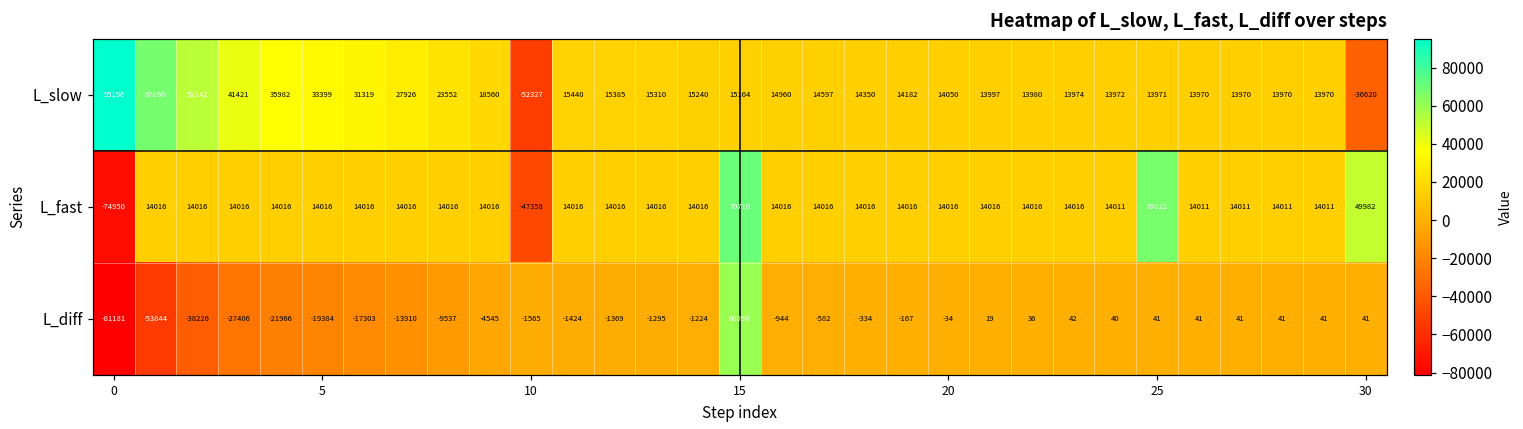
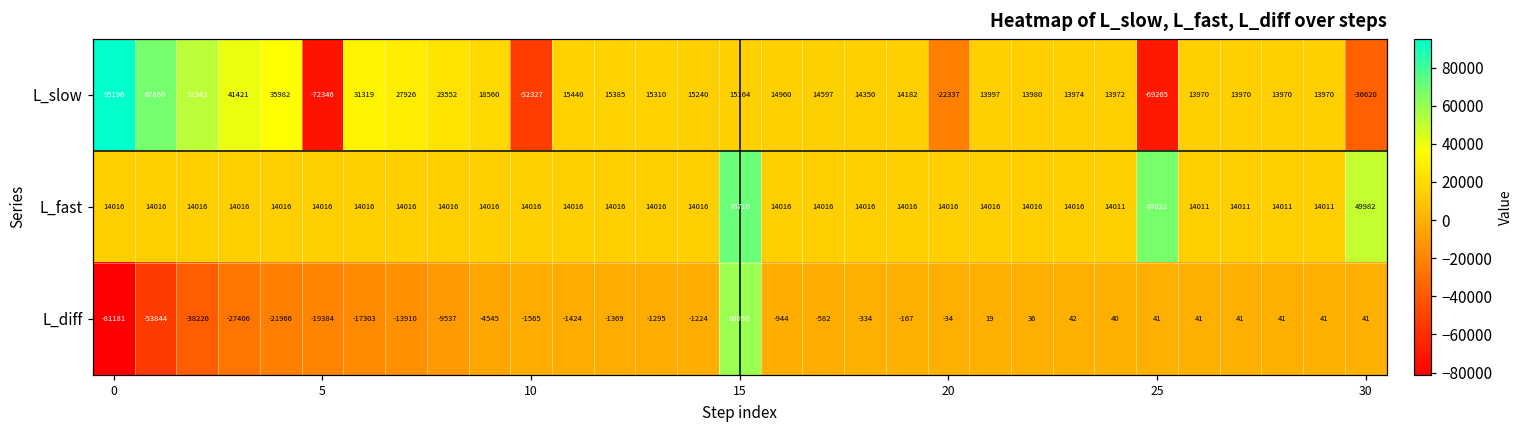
  {
    "L_slow": {
      "0": 95196,
-     "5": 33399,
+     "5": -72346,
      "10": -52327,
      "15": 15164,
-     "20": 14050,
-     "25": 13971,
+     "20": -22337,
+     "25": -69265,
      "30": -36620
    },
    "L_fast": {
-     "0": -74950,
+     "0": 14016,
      "5": 14016,
-     "10": -47358,
+     "10": 14016,
      "15": 70710,
      "20": 14016,
      "25": 67022,
      "30": 49982
    },
    "L_diff": {
      "0": -81181,
      "5": -19384,
      "10": -1565,
      "15": 60058,
      "20": -34,
      "25": 41,
      "30": 41
    }
  }
